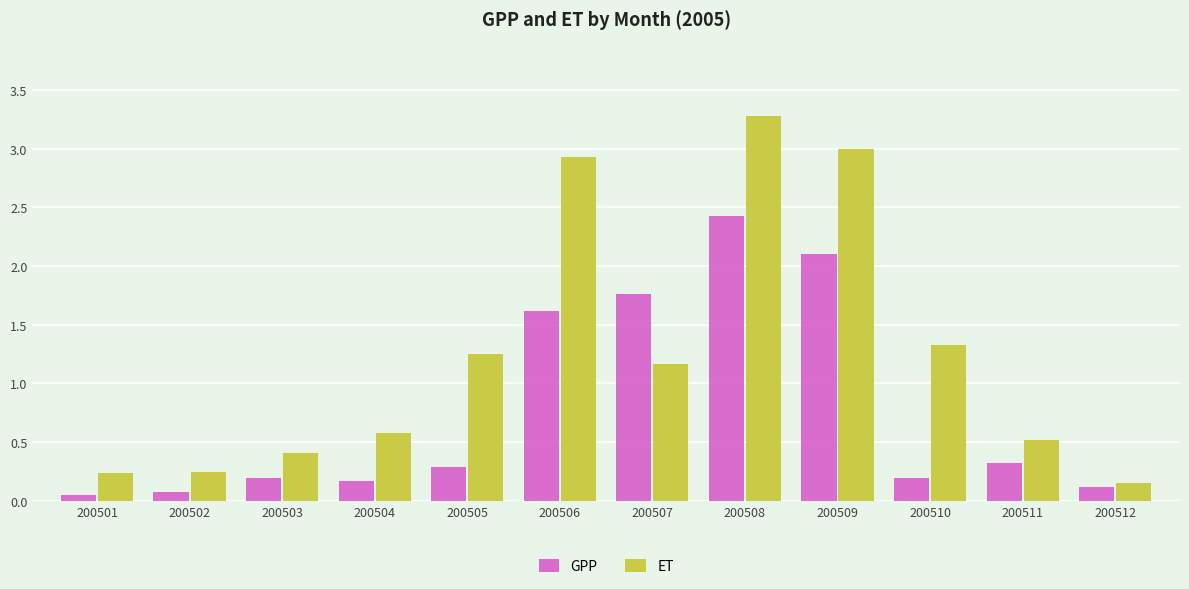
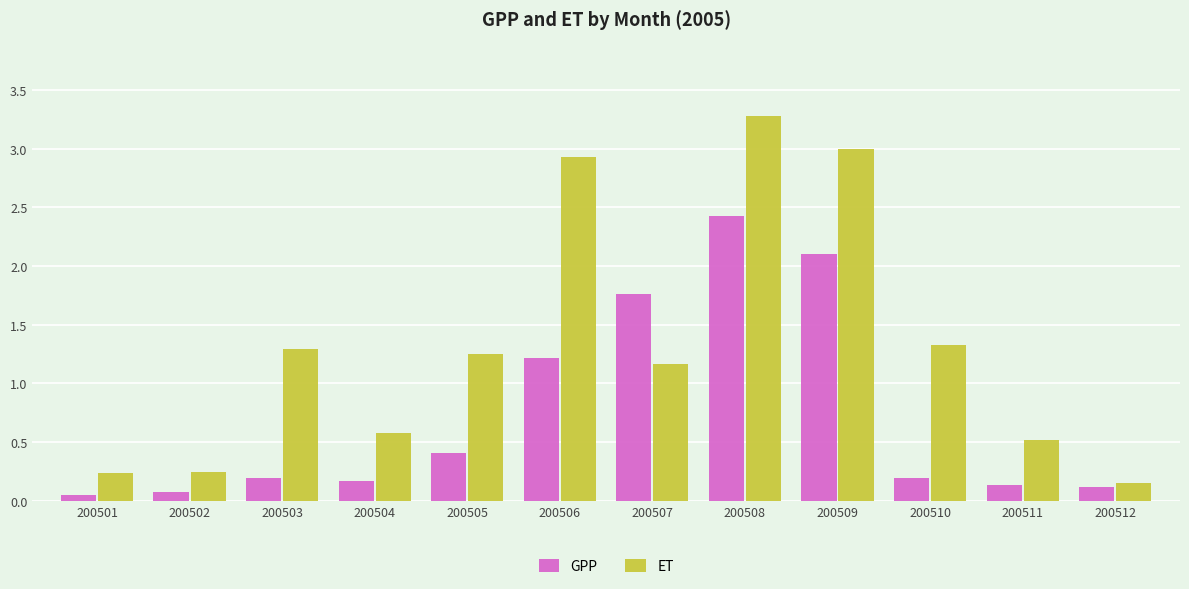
  {
    "GPP": {
      "200501": 0.05,
      "200502": 0.08,
      "200503": 0.19,
      "200504": 0.17,
-     "200505": 0.29,
-     "200506": 1.62,
+     "200505": 0.40,
+     "200506": 1.22,
      "200507": 1.76,
      "200508": 2.42,
      "200509": 2.10,
      "200510": 0.19,
-     "200511": 0.32,
+     "200511": 0.13,
      "200512": 0.12
    },
    "ET": {
      "200501": 0.23,
      "200502": 0.25,
-     "200503": 0.41,
+     "200503": 1.29,
      "200504": 0.58,
      "200505": 1.25,
      "200506": 2.93,
      "200507": 1.16,
      "200508": 3.28,
      "200509": 3.00,
      "200510": 1.33,
      "200511": 0.52,
      "200512": 0.16
    }
  }
